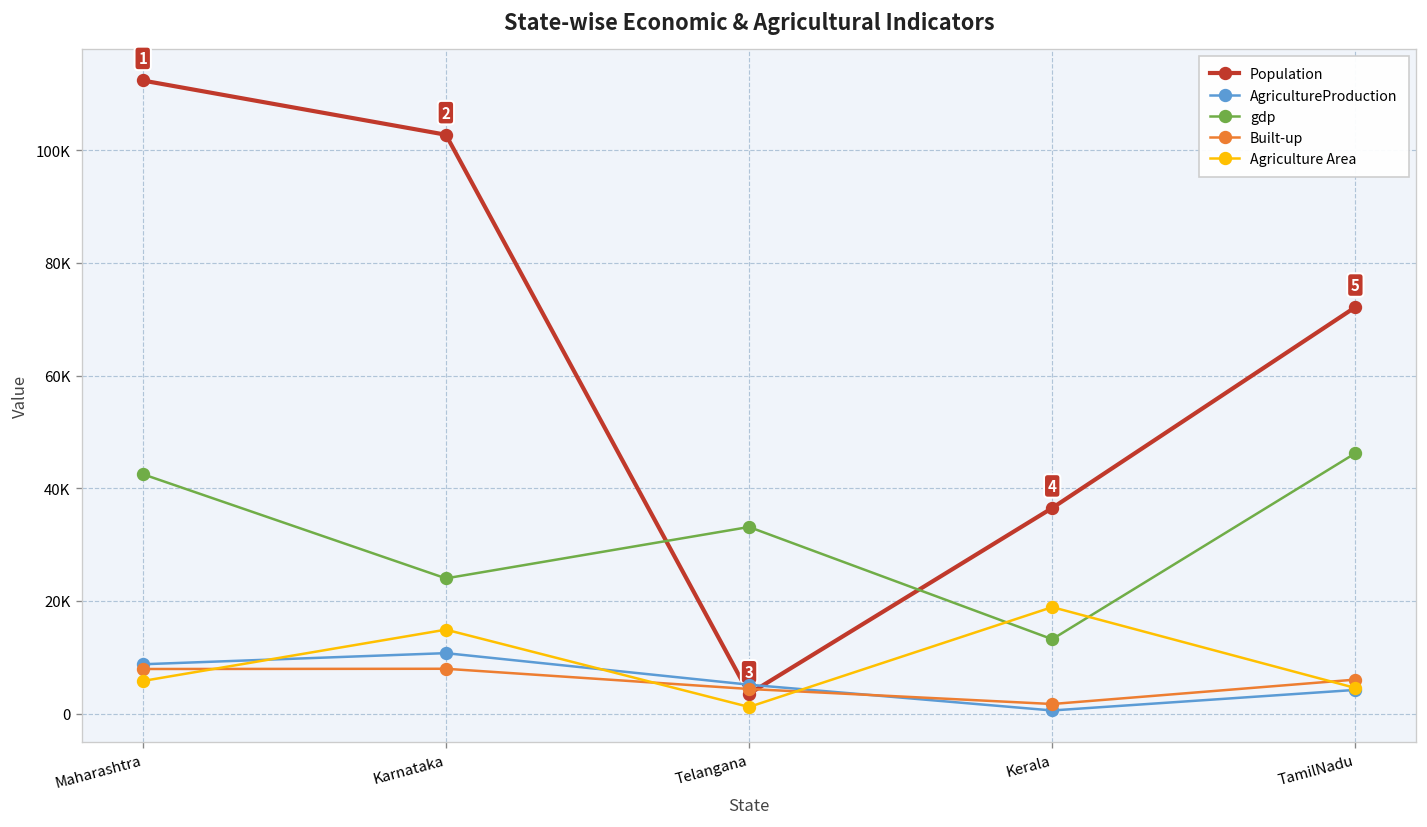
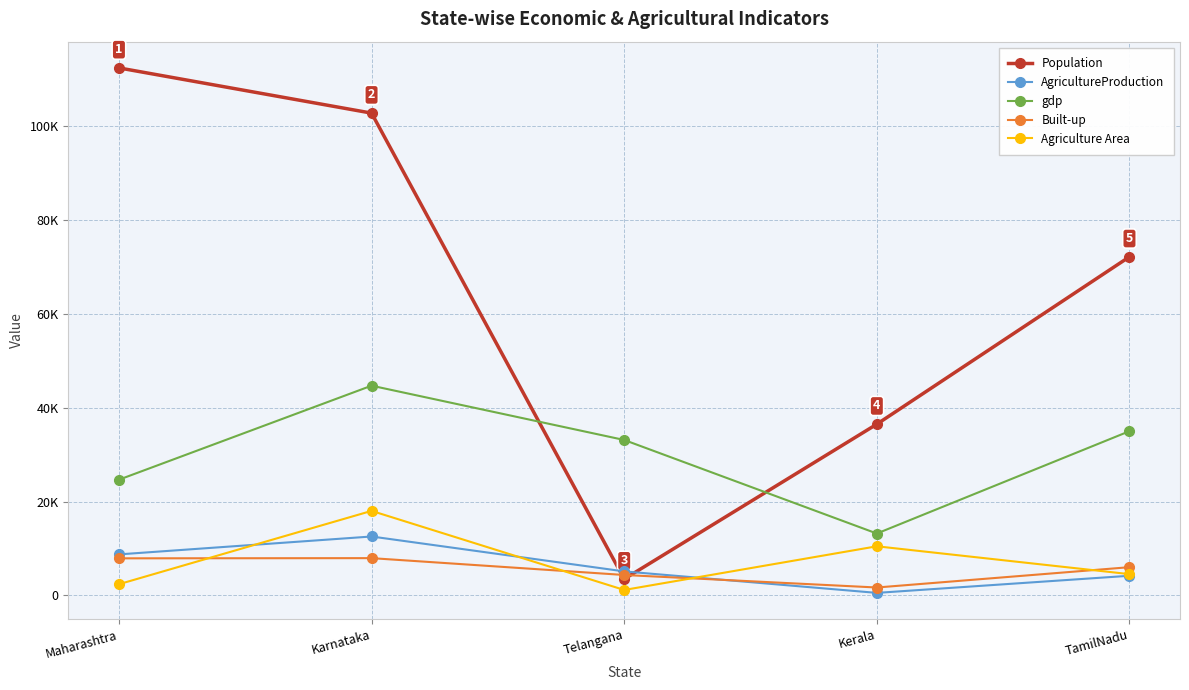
  {
    "Population": {
      "Telangana": 4000
    },
    "AgricultureProduction": {
      "Maharashtra": 9000,
-     "Karnataka": 11000,
+     "Karnataka": 13000,
      "Kerala": 1000
    },
    "gdp": {
-     "Maharashtra": 43000,
-     "Karnataka": 24000,
+     "Maharashtra": 25000,
+     "Karnataka": 45000,
      "Telangana": 33000,
      "Kerala": 13000,
-     "TamilNadu": 46000
+     "TamilNadu": 35000
    },
    "Built-up": {
      "Maharashtra": 8000,
      "Karnataka": 8000,
      "Telangana": 4000,
      "Kerala": 2000,
      "TamilNadu": 6000
    },
    "Agriculture Area": {
-     "Maharashtra": 6000,
-     "Karnataka": 15000,
+     "Maharashtra": 2000,
+     "Karnataka": 18000,
      "Telangana": 1000,
-     "Kerala": 19000
+     "Kerala": 10000
    }
  }
